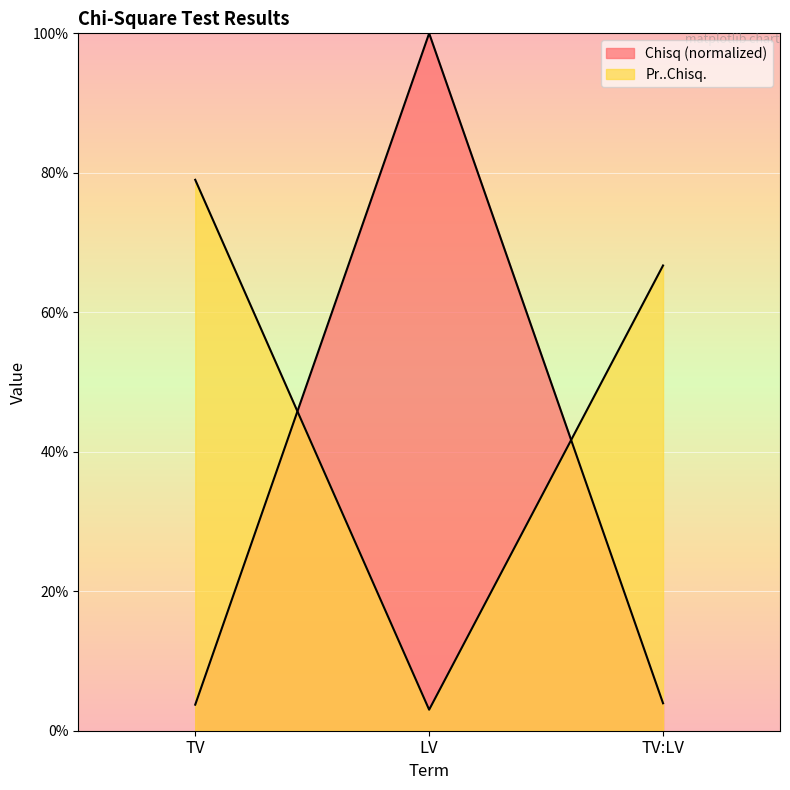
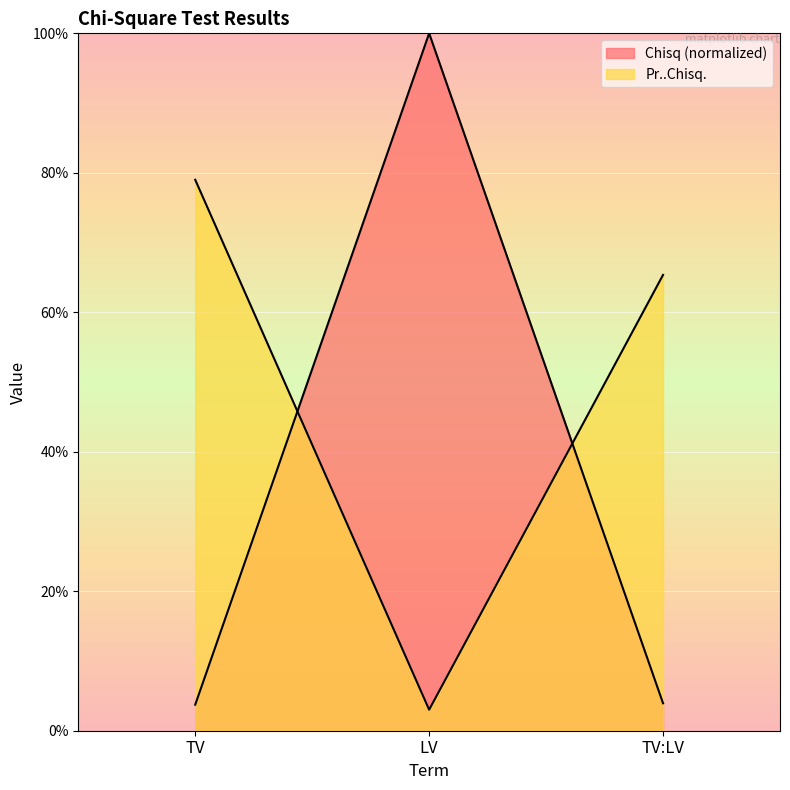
  {
    "Chisq (normalized)": {
      "TV": "4%",
      "LV": "100%",
      "TV:LV": "4%"
    },
    "Pr..Chisq.": {
      "TV": "79%",
      "LV": "3%",
-     "TV:LV": "67%"
+     "TV:LV": "65%"
    }
  }
